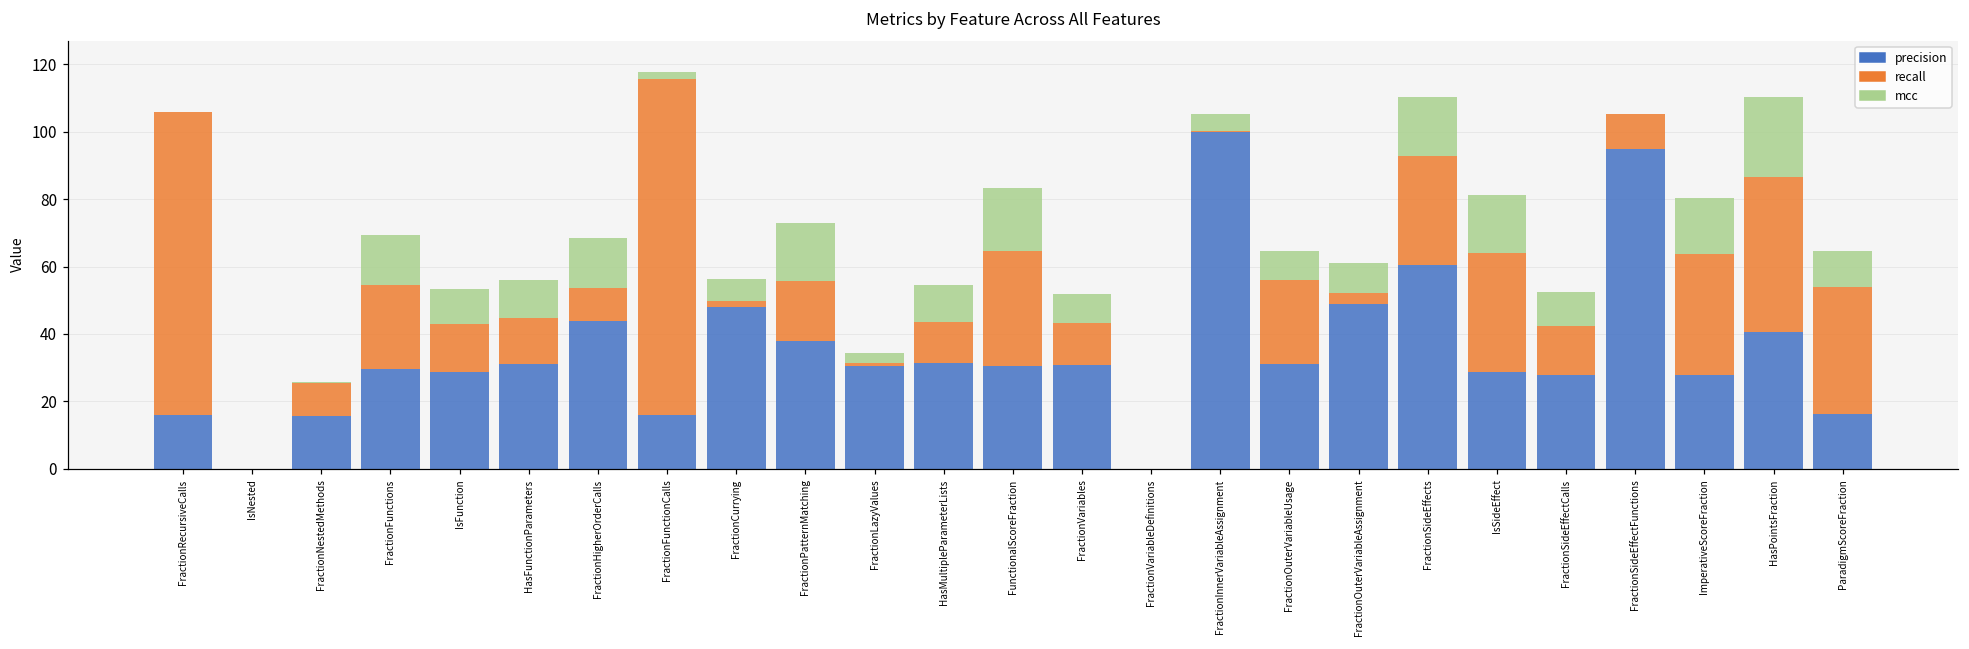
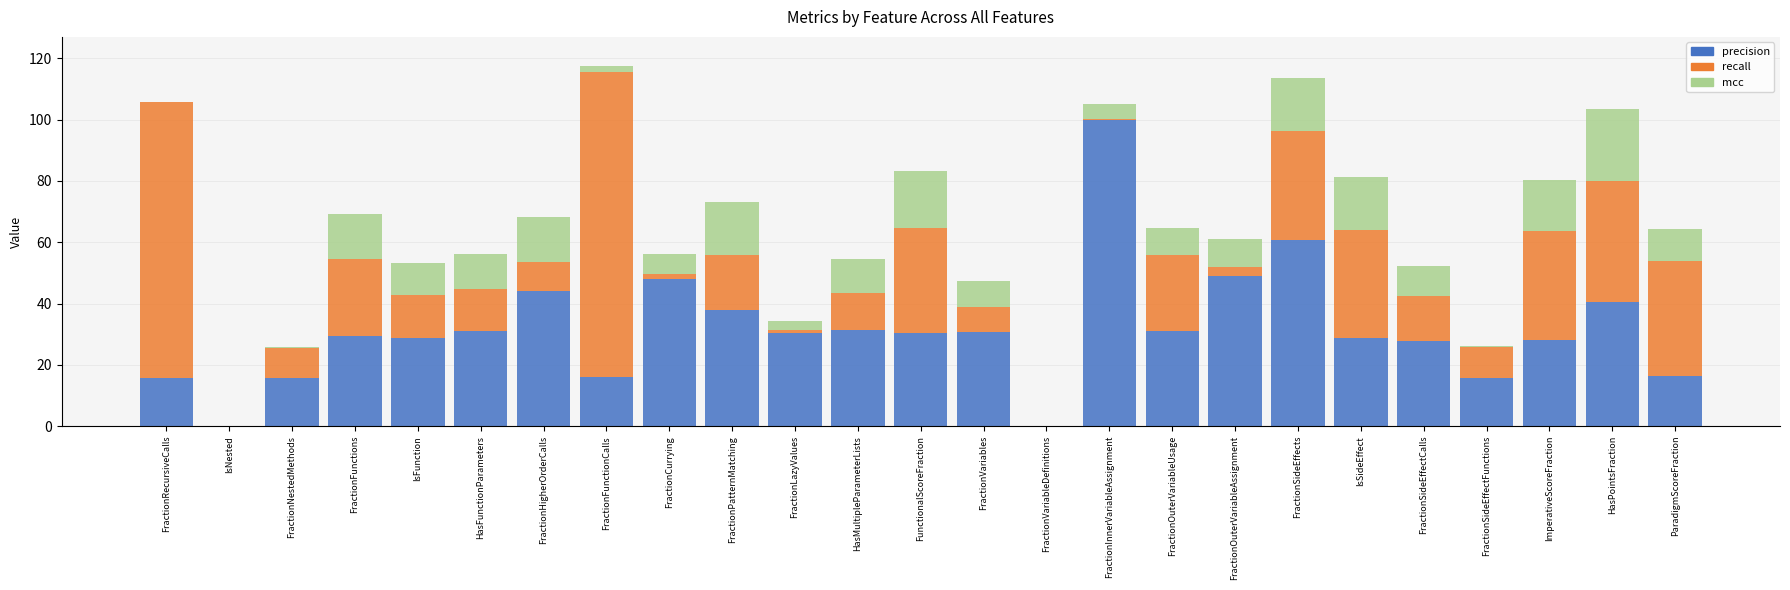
  {
    "precision": {
      "FractionRecursiveCalls": 16,
      "IsNested": 0,
      "FractionNestedMethods": 16,
      "FractionFunctions": 30,
      "IsFunction": 29,
      "HasFunctionParameters": 31,
      "FractionHigherOrderCalls": 44,
      "FractionFunctionCalls": 16,
      "FractionCurrying": 48,
      "FractionPatternMatching": 38,
      "FractionLazyValues": 30,
      "HasMultipleParameterLists": 31,
      "FunctionalScoreFraction": 30,
      "FractionVariables": 31,
      "FractionVariableDefinitions": 0,
      "FractionInnerVariableAssignment": 100,
      "FractionOuterVariableUsage": 31,
      "FractionOuterVariableAssignment": 49,
      "FractionSideEffects": 61,
      "IsSideEffect": 29,
      "FractionSideEffectCalls": 28,
-     "FractionSideEffectFunctions": 95,
+     "FractionSideEffectFunctions": 16,
      "ImperativeScoreFraction": 28,
      "HasPointsFraction": 41,
      "ParadigmScoreFraction": 16
    },
    "recall": {
      "FractionRecursiveCalls": 90,
      "IsNested": 0,
      "FractionNestedMethods": 10,
      "FractionFunctions": 25,
      "IsFunction": 14,
      "HasFunctionParameters": 14,
      "FractionHigherOrderCalls": 10,
      "FractionFunctionCalls": 100,
      "FractionCurrying": 2,
      "FractionPatternMatching": 18,
      "FractionLazyValues": 1,
      "HasMultipleParameterLists": 12,
      "FunctionalScoreFraction": 34,
-     "FractionVariables": 12,
+     "FractionVariables": 8,
      "FractionVariableDefinitions": 0,
      "FractionOuterVariableUsage": 25,
      "FractionOuterVariableAssignment": 3,
-     "FractionSideEffects": 32,
+     "FractionSideEffects": 36,
      "IsSideEffect": 35,
      "FractionSideEffectCalls": 15,
      "FractionSideEffectFunctions": 10,
      "ImperativeScoreFraction": 36,
-     "HasPointsFraction": 46,
+     "HasPointsFraction": 39,
      "ParadigmScoreFraction": 38
    },
    "mcc": {
      "IsNested": 0,
      "FractionFunctions": 15,
      "IsFunction": 10,
      "HasFunctionParameters": 11,
      "FractionHigherOrderCalls": 15,
      "FractionFunctionCalls": 2,
      "FractionCurrying": 7,
      "FractionPatternMatching": 17,
      "FractionLazyValues": 3,
      "HasMultipleParameterLists": 11,
      "FunctionalScoreFraction": 19,
      "FractionVariables": 9,
      "FractionVariableDefinitions": 0,
      "FractionInnerVariableAssignment": 5,
      "FractionOuterVariableUsage": 9,
      "FractionOuterVariableAssignment": 9,
      "FractionSideEffects": 17,
      "IsSideEffect": 17,
      "FractionSideEffectCalls": 10,
      "ImperativeScoreFraction": 17,
      "HasPointsFraction": 24,
      "ParadigmScoreFraction": 11
    }
  }
